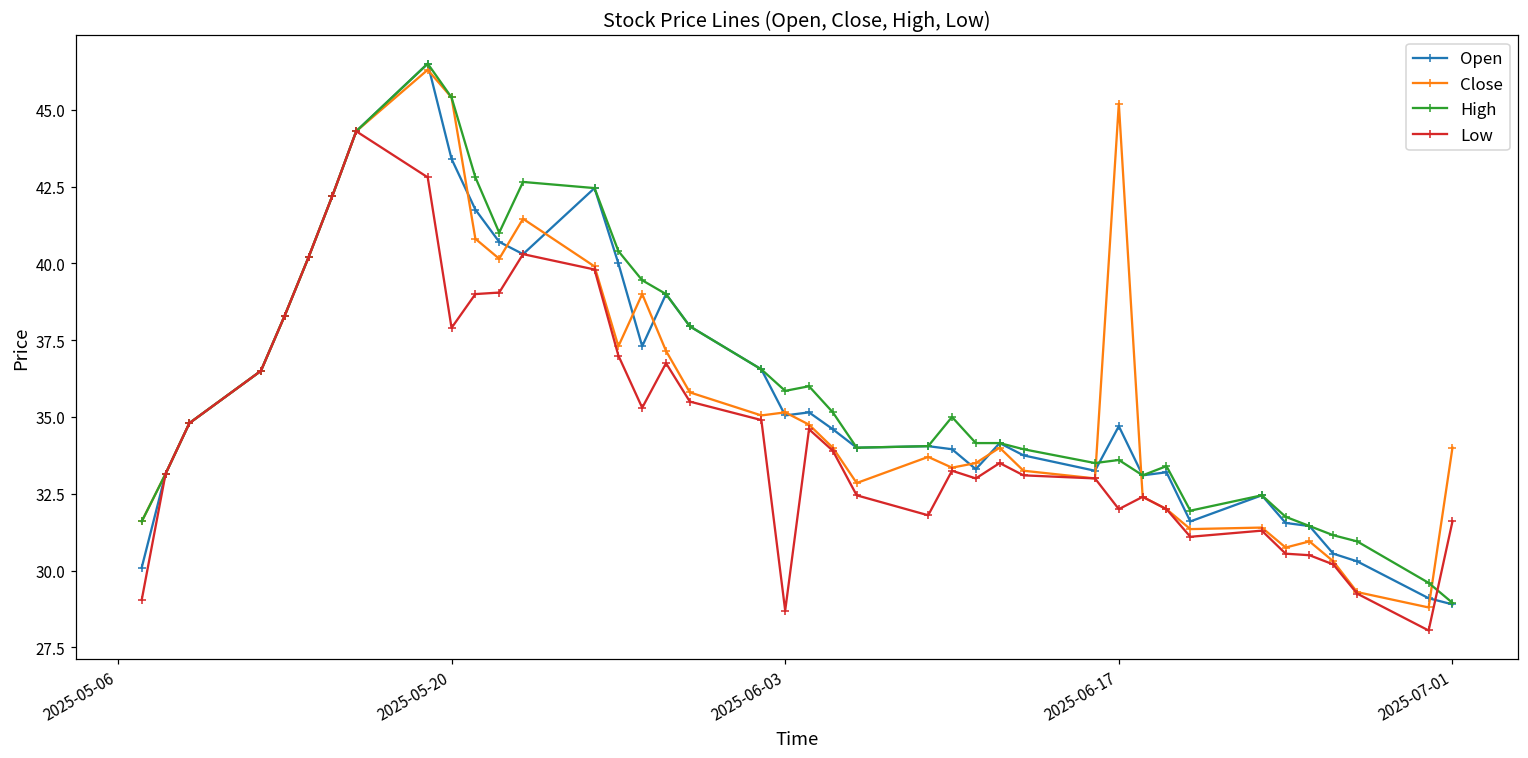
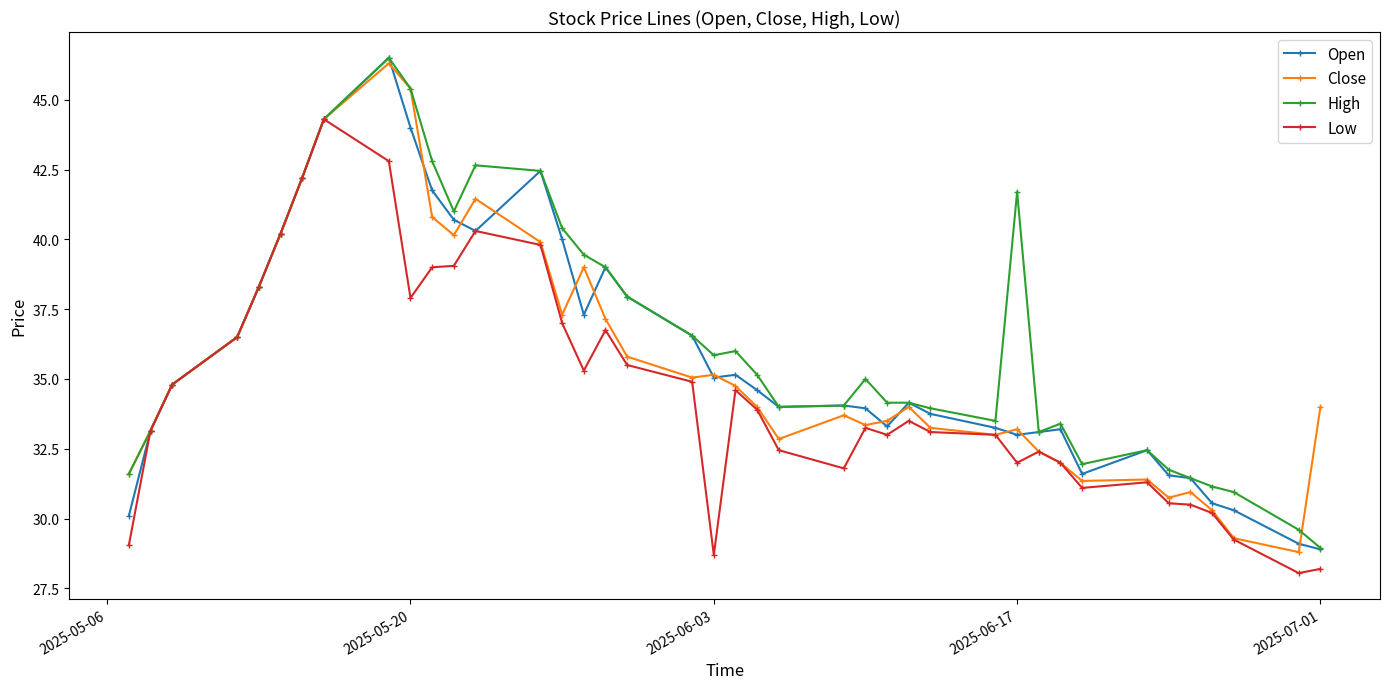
  {
    "Open": {
-     "2025-05-20": 43.4,
+     "2025-05-20": 44.0,
      "2025-06-03": 35.1,
-     "2025-06-17": 34.7
+     "2025-06-17": 33.0
    },
    "Close": {
      "2025-06-03": 35.2,
-     "2025-06-17": 45.2,
+     "2025-06-17": 33.2,
      "2025-07-01": 34.0
    },
    "High": {
      "2025-06-03": 35.9,
-     "2025-06-17": 33.6
+     "2025-06-17": 41.7
    },
    "Low": {
      "2025-05-20": 37.9,
      "2025-06-03": 28.7,
      "2025-06-17": 32.0,
-     "2025-07-01": 31.6
+     "2025-07-01": 28.2
    }
  }
